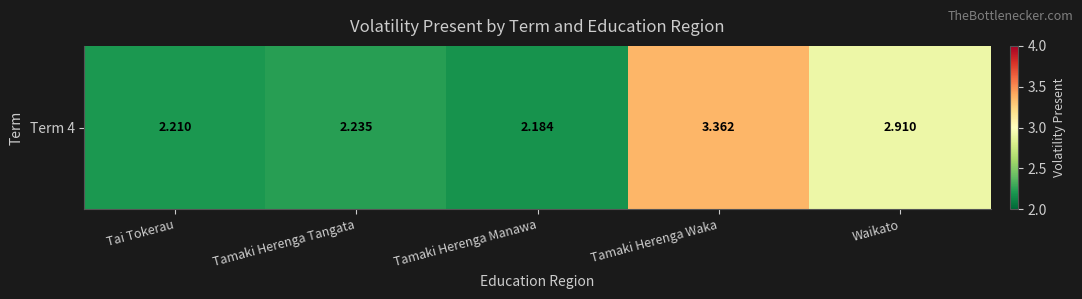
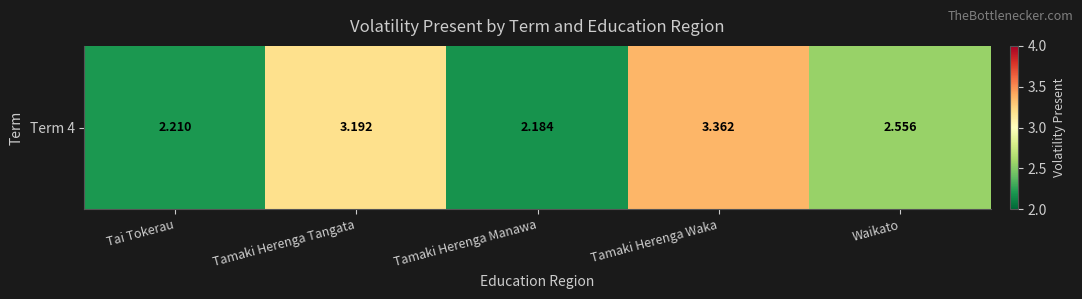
  {
    "Term 4": {
      "Tai Tokerau": 2.210,
-     "Tamaki Herenga Tangata": 2.235,
+     "Tamaki Herenga Tangata": 3.192,
      "Tamaki Herenga Manawa": 2.184,
      "Tamaki Herenga Waka": 3.362,
-     "Waikato": 2.910
+     "Waikato": 2.556
    }
  }
